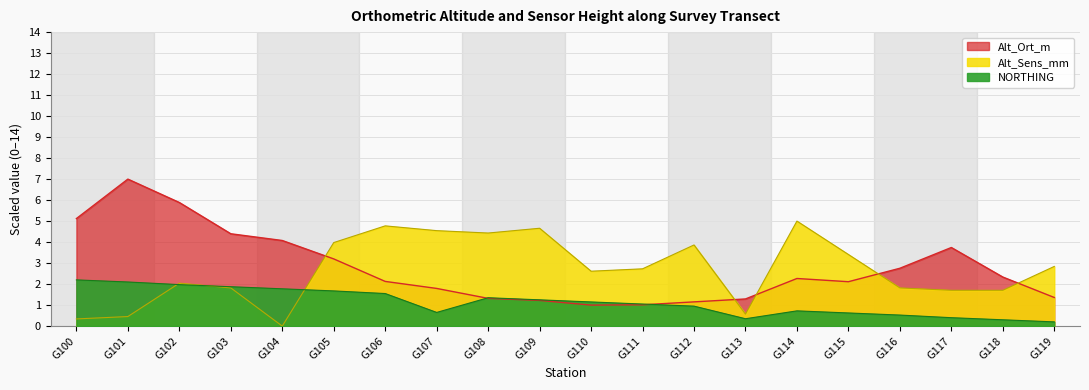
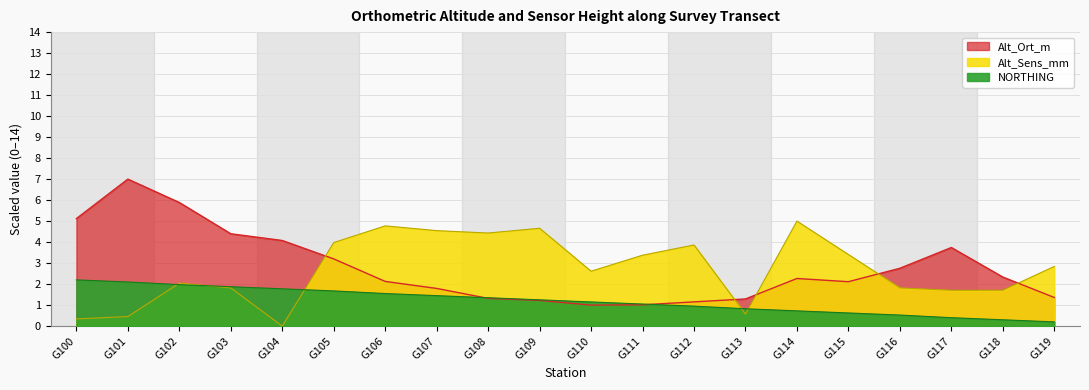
  {
    "Alt_Ort_m": {
      "G100": 5.1,
      "G101": 7.0,
      "G102": 5.9,
      "G103": 4.4,
      "G104": 4.1,
      "G105": 3.2,
      "G106": 2.1,
      "G107": 1.8,
      "G110": 1.0,
      "G112": 1.2,
      "G113": 1.3,
      "G114": 2.3,
      "G115": 2.1,
      "G116": 2.8,
      "G117": 3.7,
      "G118": 2.3,
      "G119": 1.4
    },
    "Alt_Sens_mm": {
      "G100": 0.3,
      "G101": 0.5,
      "G104": 0.0,
      "G105": 4.0,
      "G106": 4.8,
      "G107": 4.5,
      "G108": 4.4,
      "G109": 4.7,
      "G110": 2.6,
-     "G111": 2.7,
+     "G111": 3.4,
      "G112": 3.9,
      "G113": 0.6,
      "G114": 5.0,
      "G115": 3.4,
      "G116": 1.8,
      "G117": 1.7,
      "G118": 1.7,
      "G119": 2.8
    },
    "NORTHING": {
      "G100": 2.2,
      "G101": 2.1,
      "G104": 1.8,
      "G105": 1.7,
      "G106": 1.6,
-     "G107": 0.7,
+     "G107": 1.5,
      "G110": 1.2,
      "G112": 1.0,
-     "G113": 0.4,
+     "G113": 0.8,
      "G114": 0.7,
      "G115": 0.6,
      "G116": 0.5,
      "G117": 0.4,
      "G118": 0.3,
      "G119": 0.2
    }
  }
